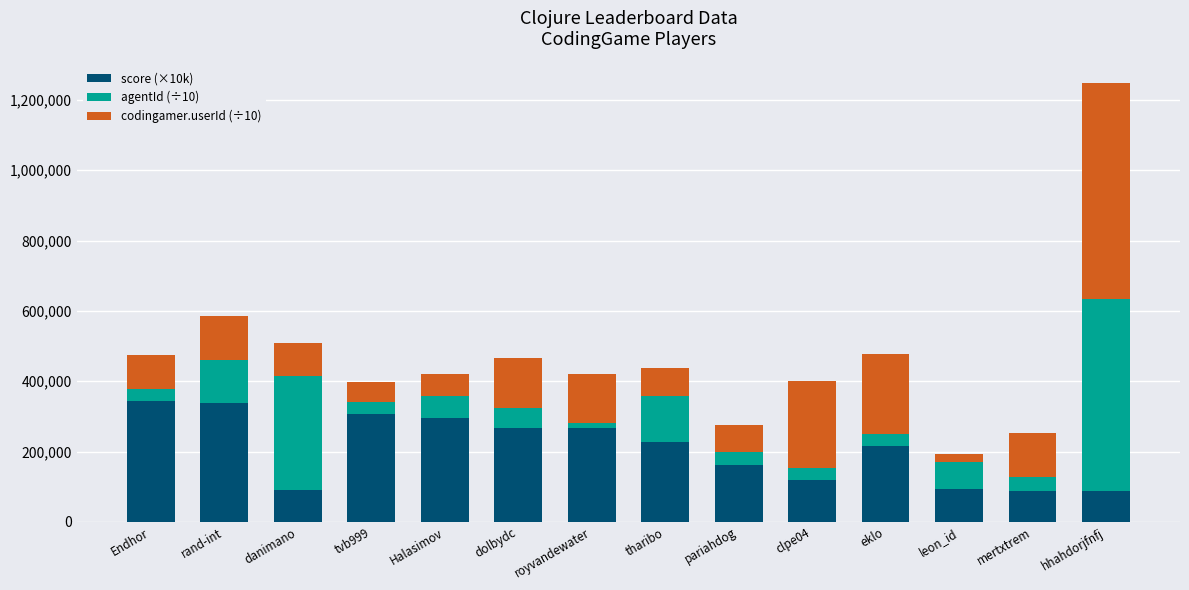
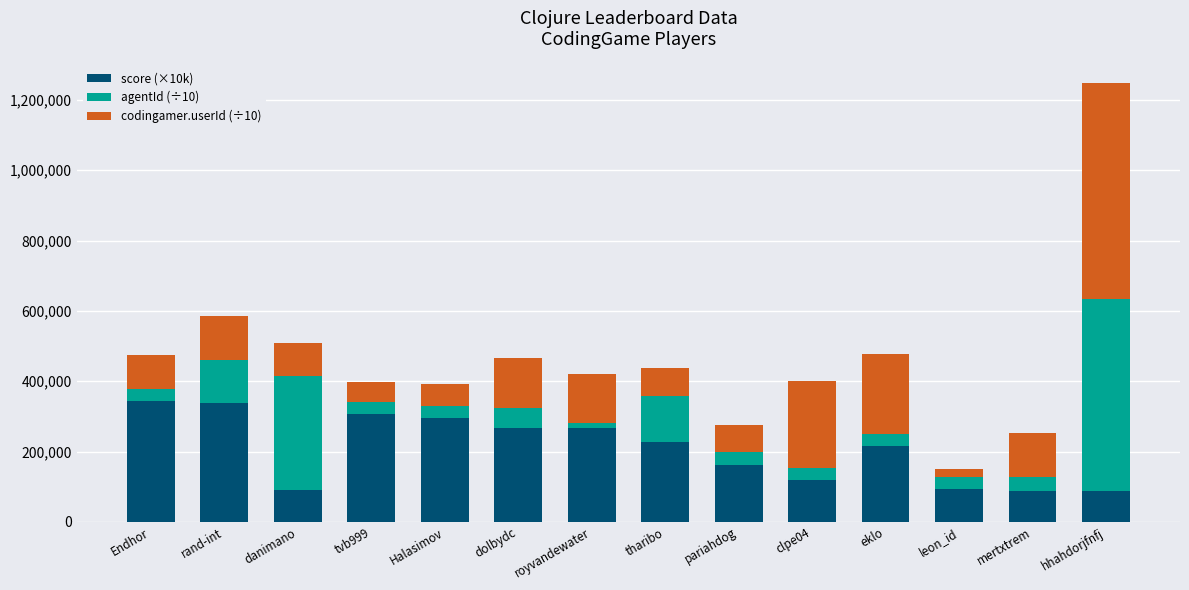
  {
    "score (×10k)": {
      "Endhor": "340,000",
      "rand-int": "340,000",
      "danimano": "90,000",
      "tvb999": "310,000",
      "Halasimov": "300,000",
      "dolbydc": "270,000",
      "royvandewater": "270,000",
      "tharibo": "230,000",
      "pariahdog": "160,000",
      "clpe04": "120,000",
      "eklo": "220,000",
      "leon_id": "90,000",
      "mertxtrem": "90,000",
      "hhahdorjfnfj": "90,000"
    },
    "agentId (÷10)": {
      "Endhor": "30,000",
      "rand-int": "120,000",
      "danimano": "320,000",
      "tvb999": "30,000",
-     "Halasimov": "60,000",
+     "Halasimov": "40,000",
      "dolbydc": "60,000",
      "royvandewater": "20,000",
      "tharibo": "130,000",
      "pariahdog": "40,000",
      "clpe04": "30,000",
      "eklo": "30,000",
-     "leon_id": "80,000",
+     "leon_id": "40,000",
      "mertxtrem": "40,000",
      "hhahdorjfnfj": "550,000"
    },
    "codingamer.userId (÷10)": {
      "Endhor": "90,000",
      "rand-int": "130,000",
      "danimano": "100,000",
      "tvb999": "60,000",
      "Halasimov": "60,000",
      "dolbydc": "140,000",
      "royvandewater": "140,000",
      "tharibo": "80,000",
      "pariahdog": "80,000",
      "clpe04": "250,000",
      "eklo": "230,000",
      "leon_id": "20,000",
      "mertxtrem": "130,000",
      "hhahdorjfnfj": "610,000"
    }
  }
